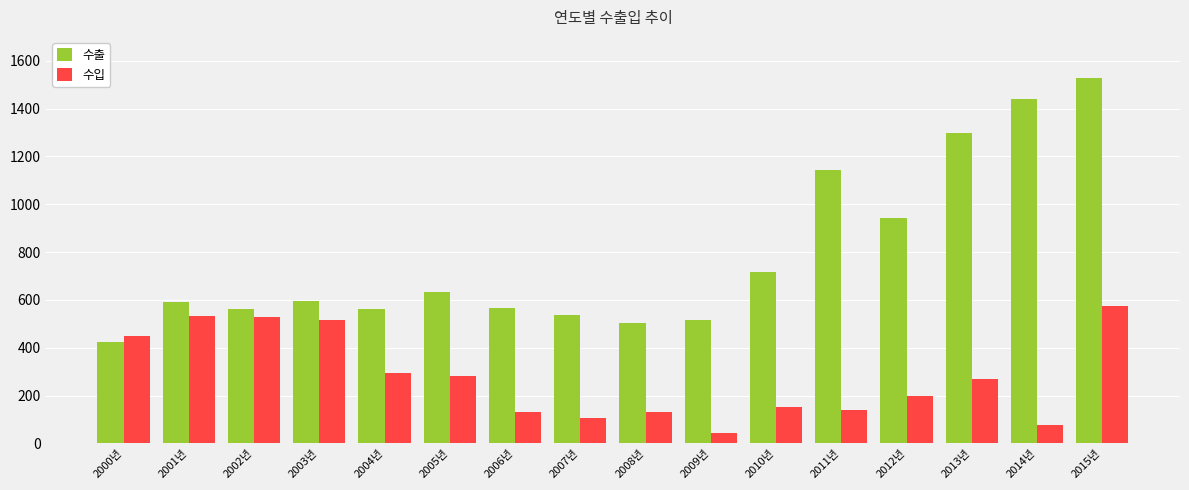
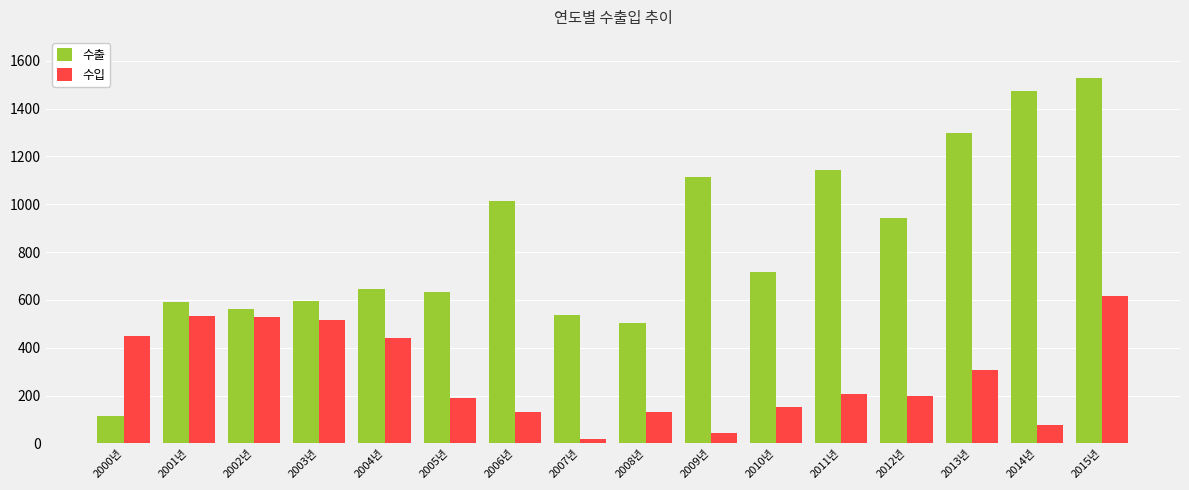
  {
    "수출": {
-     "2000년": 430,
+     "2000년": 110,
      "2001년": 590,
      "2002년": 560,
      "2003년": 600,
-     "2004년": 560,
+     "2004년": 650,
      "2005년": 630,
-     "2006년": 570,
+     "2006년": 1020,
      "2007년": 540,
      "2008년": 500,
-     "2009년": 520,
+     "2009년": 1120,
      "2010년": 720,
      "2011년": 1140,
      "2012년": 940,
      "2013년": 1300,
-     "2014년": 1440,
+     "2014년": 1470,
      "2015년": 1530
    },
    "수입": {
      "2000년": 450,
      "2001년": 530,
      "2002년": 530,
      "2003년": 520,
-     "2004년": 300,
-     "2005년": 280,
+     "2004년": 440,
+     "2005년": 190,
      "2006년": 130,
-     "2007년": 110,
+     "2007년": 20,
      "2008년": 130,
      "2009년": 50,
      "2010년": 150,
-     "2011년": 140,
+     "2011년": 210,
      "2012년": 200,
-     "2013년": 270,
+     "2013년": 310,
      "2014년": 80,
-     "2015년": 570
+     "2015년": 620
    }
  }
